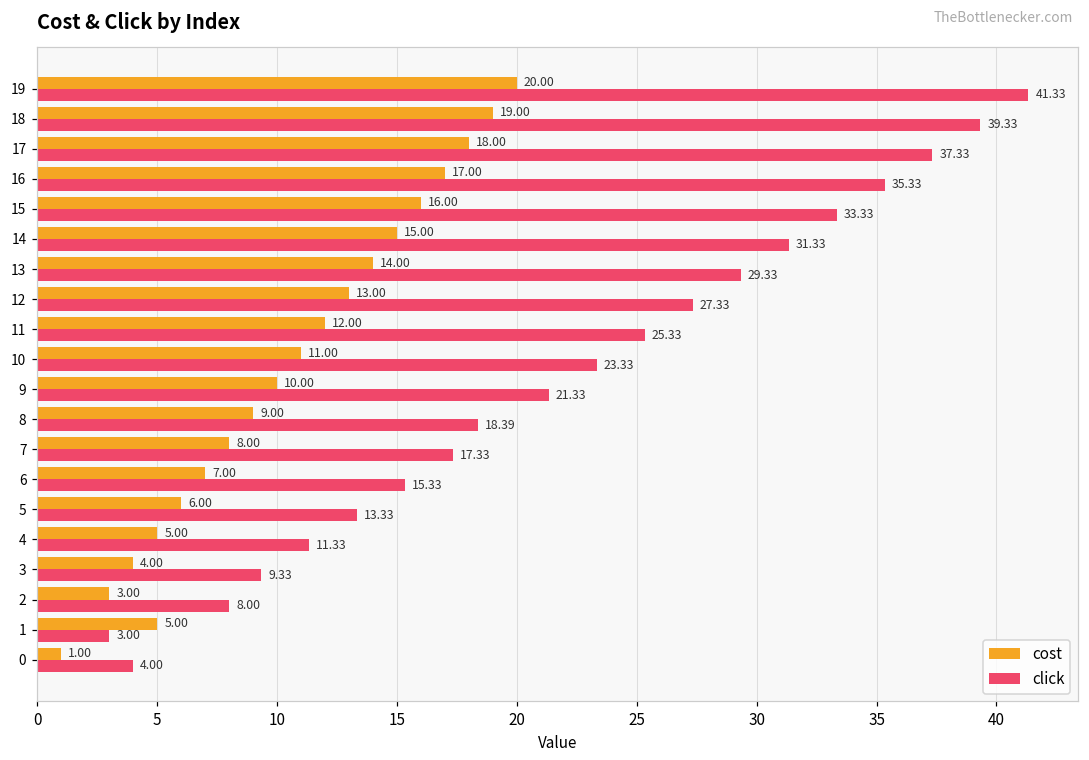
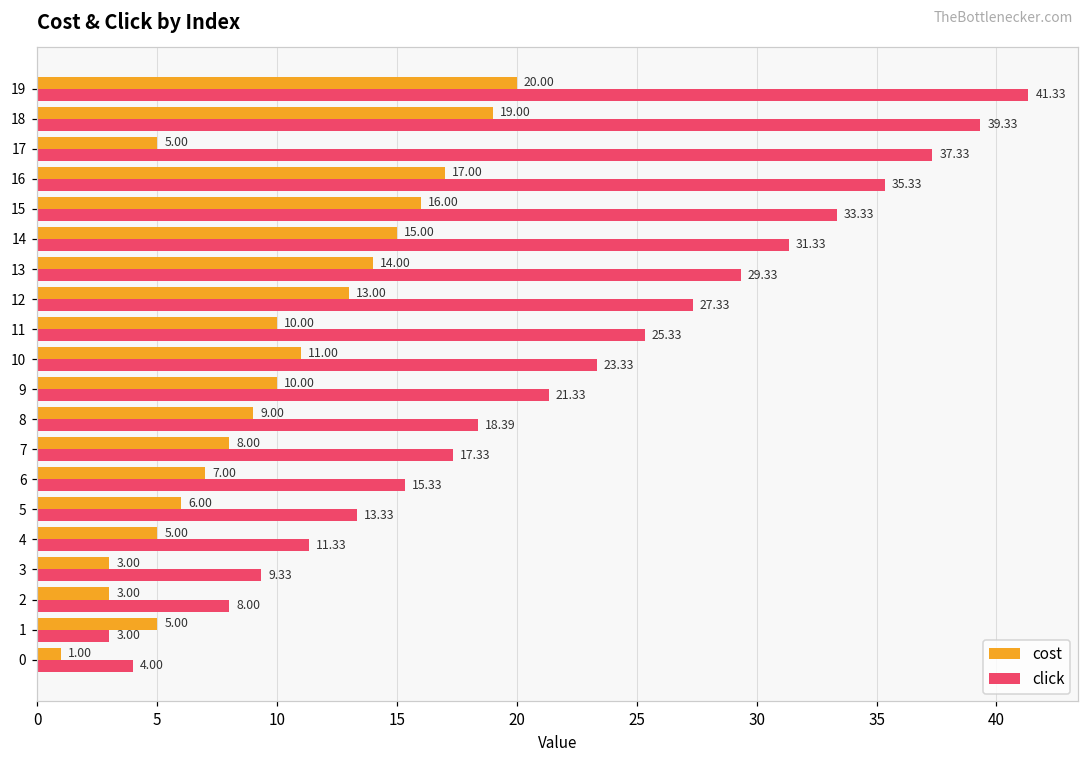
  {
    "cost": {
      "19": 20.00,
      "18": 19.00,
-     "17": 18.00,
+     "17": 5.00,
      "16": 17.00,
      "15": 16.00,
      "14": 15.00,
      "13": 14.00,
      "12": 13.00,
-     "11": 12.00,
+     "11": 10.00,
      "10": 11.00,
      "9": 10.00,
      "8": 9.00,
      "7": 8.00,
      "6": 7.00,
      "5": 6.00,
      "4": 5.00,
-     "3": 4.00,
+     "3": 3.00,
      "2": 3.00,
      "1": 5.00,
      "0": 1.00
    },
    "click": {
      "19": 41.33,
      "18": 39.33,
      "17": 37.33,
      "16": 35.33,
      "15": 33.33,
      "14": 31.33,
      "13": 29.33,
      "12": 27.33,
      "11": 25.33,
      "10": 23.33,
      "9": 21.33,
      "8": 18.39,
      "7": 17.33,
      "6": 15.33,
      "5": 13.33,
      "4": 11.33,
      "3": 9.33,
      "2": 8.00,
      "1": 3.00,
      "0": 4.00
    }
  }
